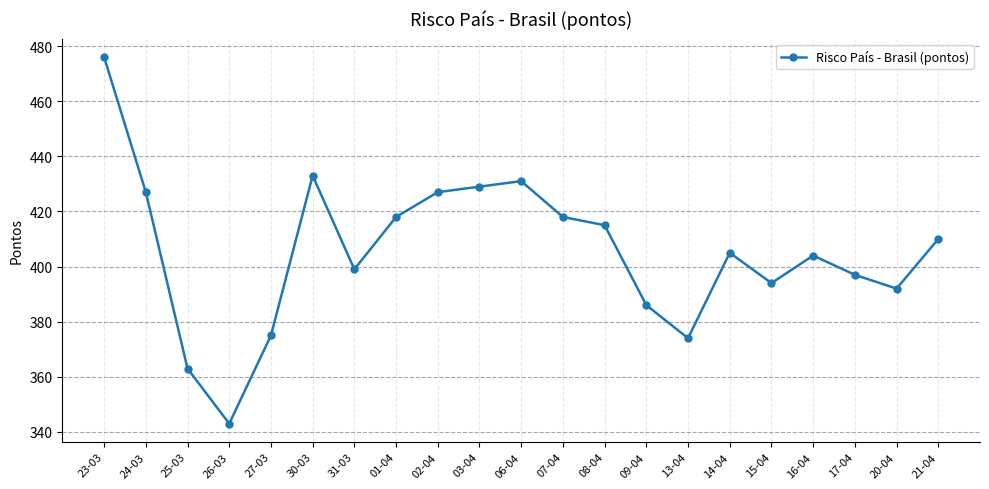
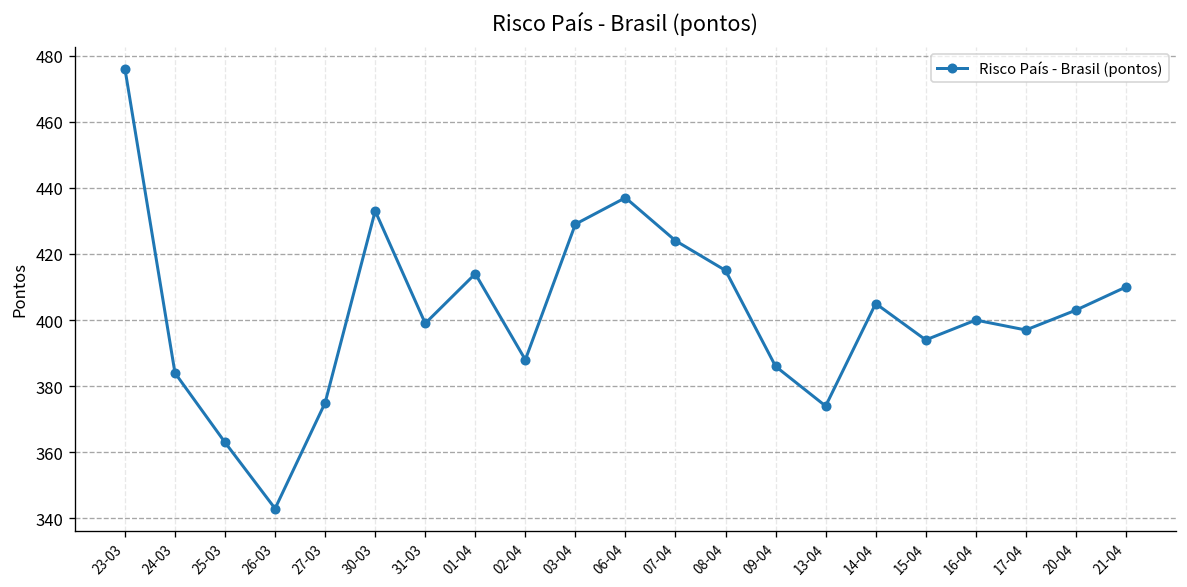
  {
    "23-03": 476,
-   "24-03": 427,
+   "24-03": 384,
    "25-03": 363,
    "26-03": 343,
    "27-03": 375,
    "30-03": 433,
    "31-03": 399,
-   "01-04": 418,
-   "02-04": 427,
+   "01-04": 414,
+   "02-04": 388,
    "03-04": 429,
-   "06-04": 431,
-   "07-04": 418,
+   "06-04": 437,
+   "07-04": 424,
    "08-04": 415,
    "09-04": 386,
    "13-04": 374,
    "14-04": 405,
    "15-04": 394,
-   "16-04": 404,
+   "16-04": 400,
    "17-04": 397,
-   "20-04": 392,
+   "20-04": 403,
    "21-04": 410
  }
